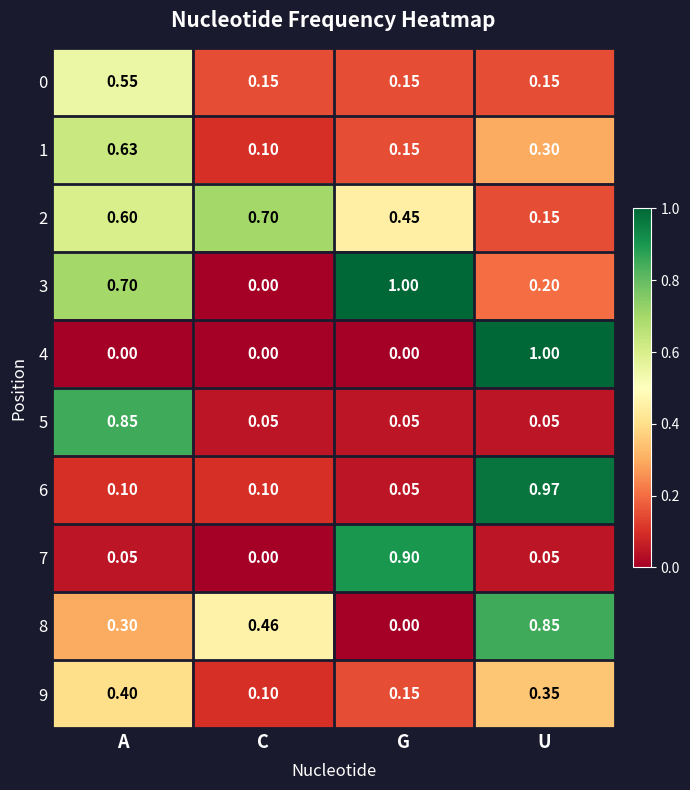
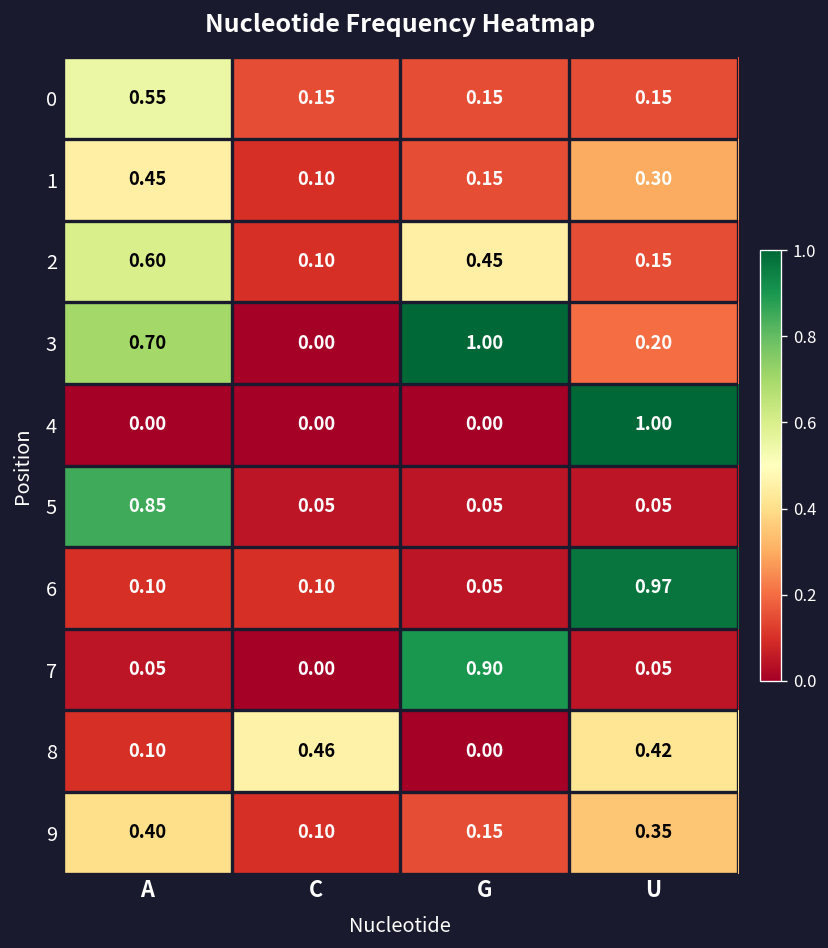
  {
    "0": {
      "A": 0.55,
      "C": 0.15,
      "G": 0.15,
      "U": 0.15
    },
    "1": {
-     "A": 0.63,
+     "A": 0.45,
      "C": 0.10,
      "G": 0.15,
      "U": 0.30
    },
    "2": {
      "A": 0.60,
-     "C": 0.70,
+     "C": 0.10,
      "G": 0.45,
      "U": 0.15
    },
    "3": {
      "A": 0.70,
      "C": 0.00,
      "G": 1.00,
      "U": 0.20
    },
    "4": {
      "A": 0.00,
      "C": 0.00,
      "G": 0.00,
      "U": 1.00
    },
    "5": {
      "A": 0.85,
      "C": 0.05,
      "G": 0.05,
      "U": 0.05
    },
    "6": {
      "A": 0.10,
      "C": 0.10,
      "G": 0.05,
      "U": 0.97
    },
    "7": {
      "A": 0.05,
      "C": 0.00,
      "G": 0.90,
      "U": 0.05
    },
    "8": {
-     "A": 0.30,
+     "A": 0.10,
      "C": 0.46,
      "G": 0.00,
-     "U": 0.85
+     "U": 0.42
    },
    "9": {
      "A": 0.40,
      "C": 0.10,
      "G": 0.15,
      "U": 0.35
    }
  }
